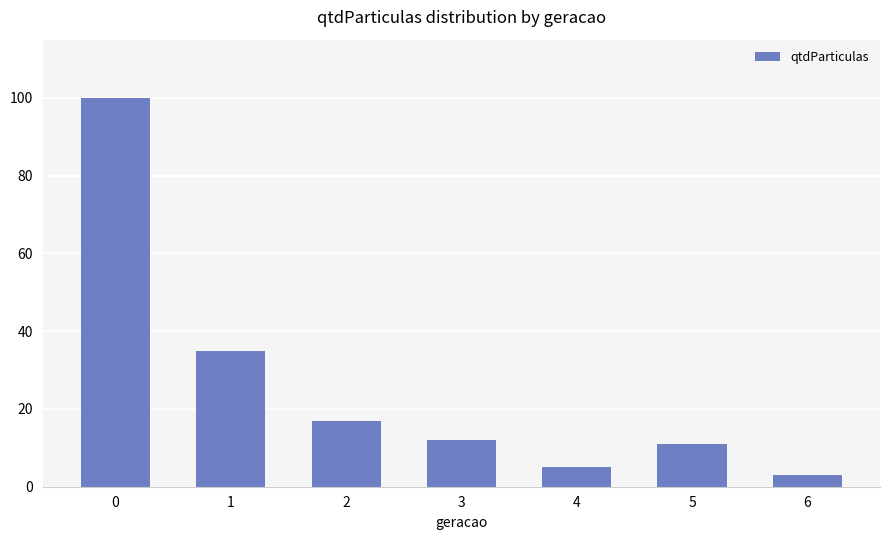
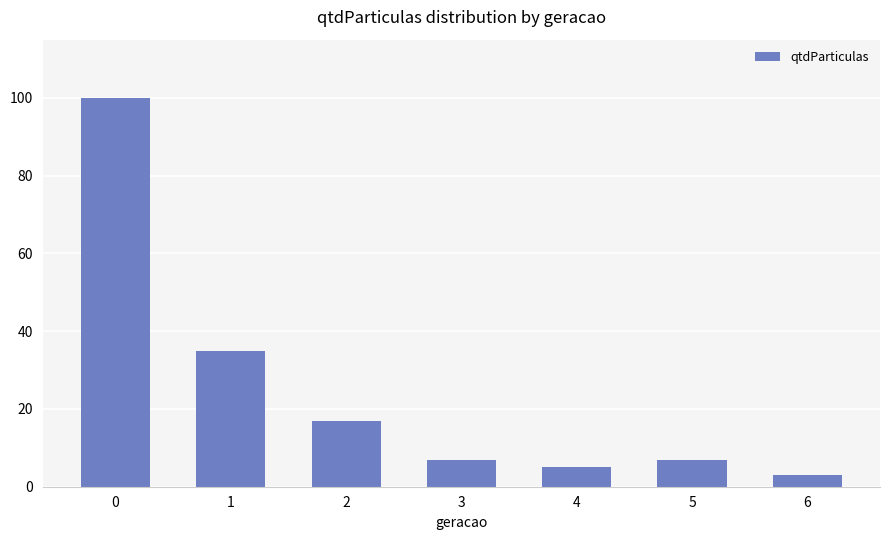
  {
    "0": 100,
    "1": 35,
    "2": 17,
-   "3": 12,
+   "3": 7,
    "4": 5,
-   "5": 11,
+   "5": 7,
    "6": 3
  }
